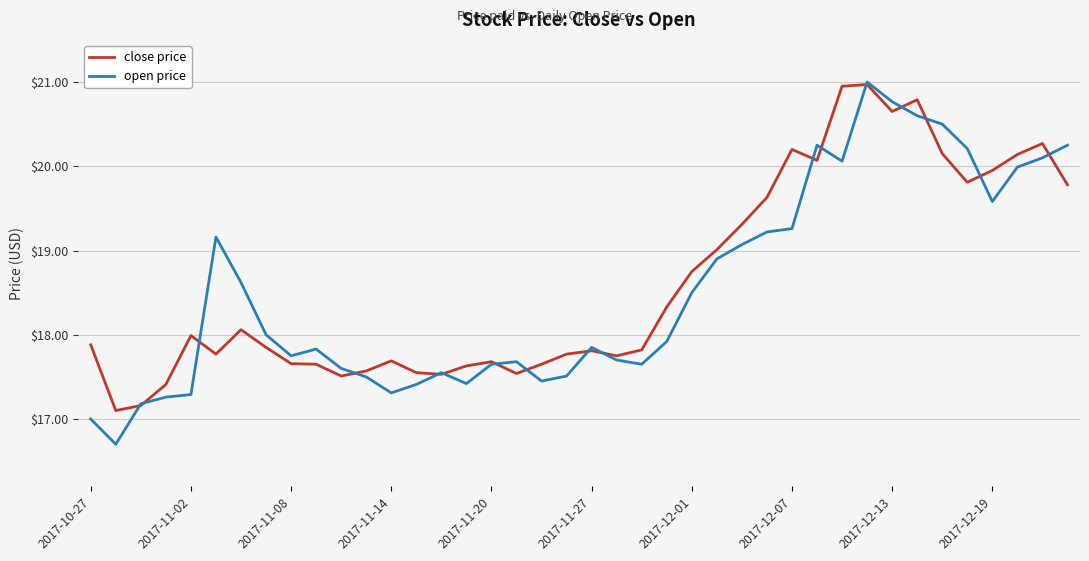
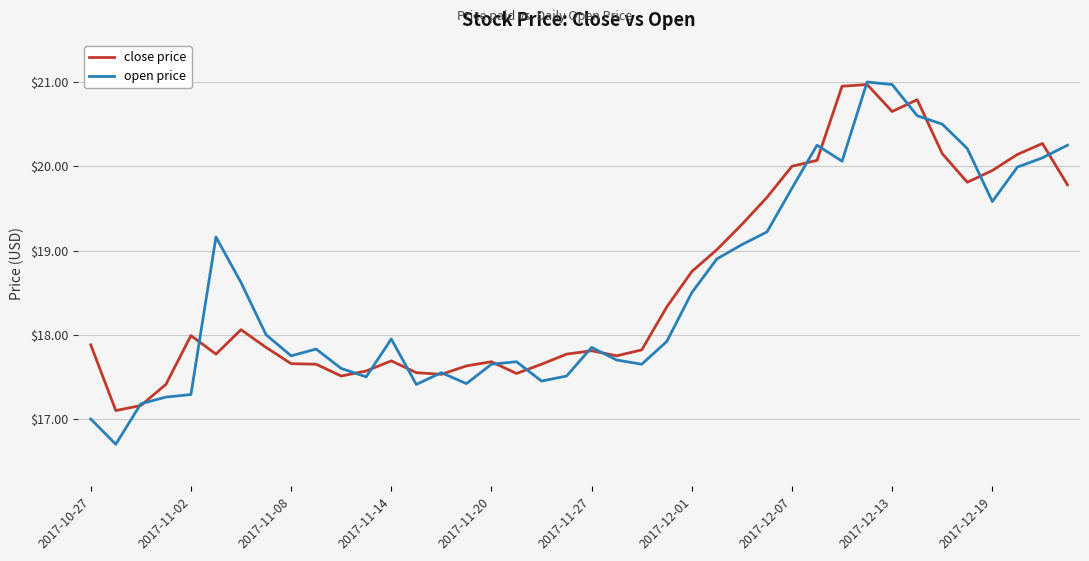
  {
    "close price": {
      "2017-10-27": "$17.9",
      "2017-11-02": "$18.0",
      "2017-11-08": "$17.7",
      "2017-11-14": "$17.7",
      "2017-11-27": "$17.8",
      "2017-12-01": "$18.8",
-     "2017-12-07": "$20.2",
+     "2017-12-07": "$20.0",
      "2017-12-13": "$20.7",
      "2017-12-19": "$20.0"
    },
    "open price": {
      "2017-10-27": "$17.0",
      "2017-11-02": "$17.3",
      "2017-11-08": "$17.8",
-     "2017-11-14": "$17.3",
+     "2017-11-14": "$17.9",
      "2017-11-27": "$17.9",
      "2017-12-01": "$18.5",
-     "2017-12-07": "$19.3",
-     "2017-12-13": "$20.8",
+     "2017-12-07": "$19.7",
+     "2017-12-13": "$21.0",
      "2017-12-19": "$19.6"
    }
  }
